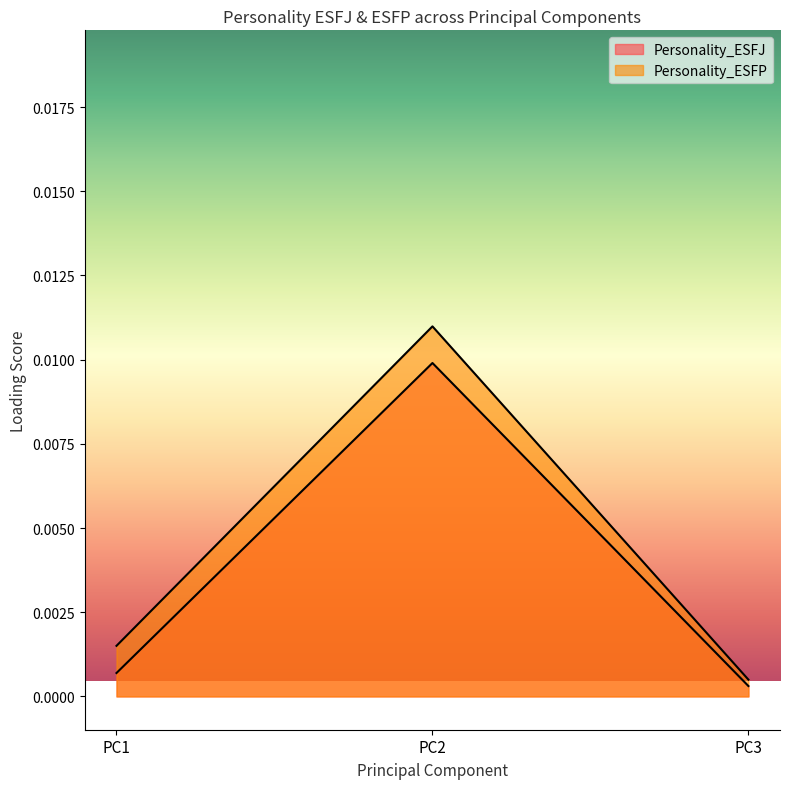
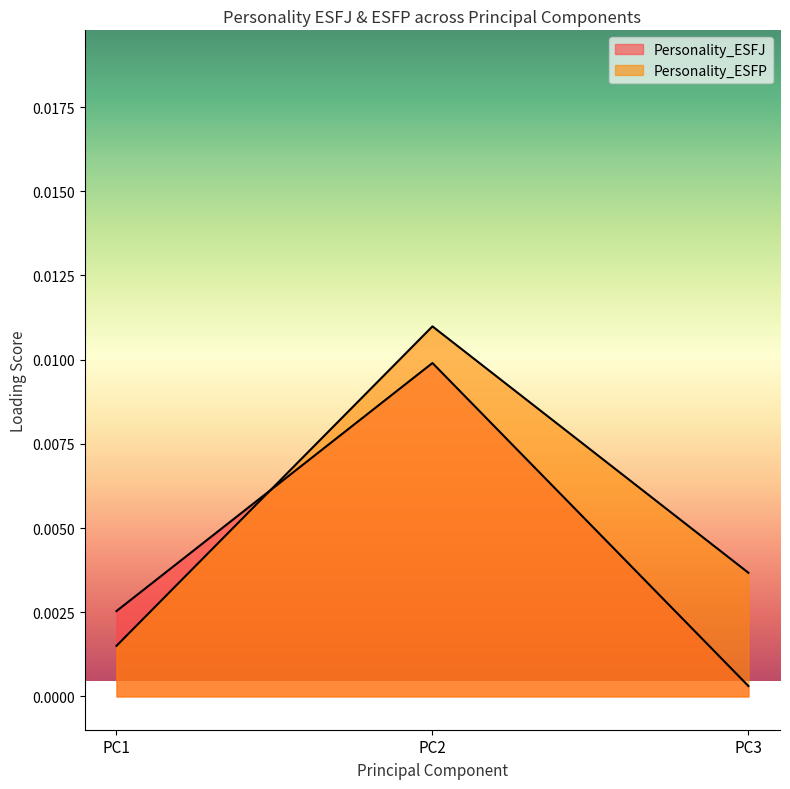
  {
    "Personality_ESFJ": {
-     "PC1": 0.0007,
+     "PC1": 0.0025,
      "PC2": 0.0099,
      "PC3": 0.0003
    },
    "Personality_ESFP": {
      "PC1": 0.0015,
      "PC2": 0.0110,
-     "PC3": 0.0005
+     "PC3": 0.0037
    }
  }
